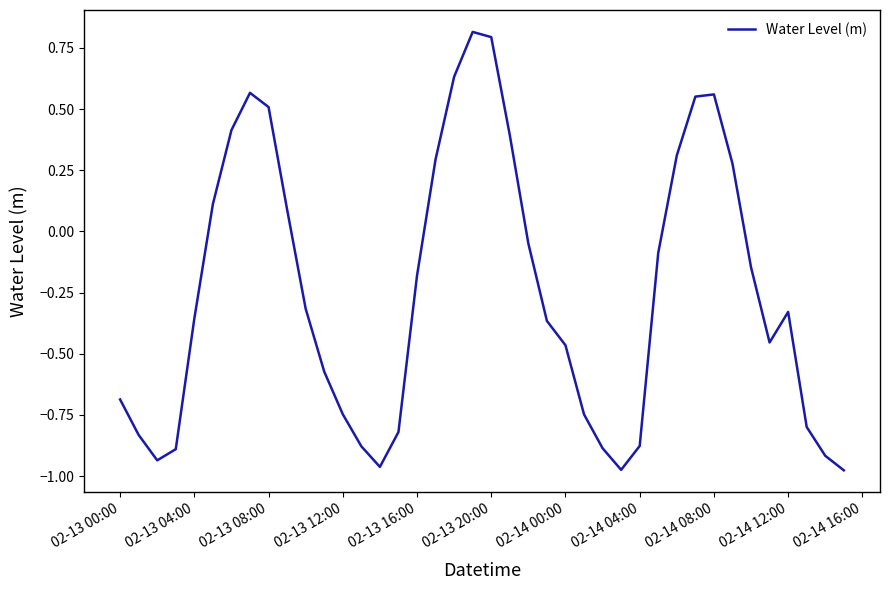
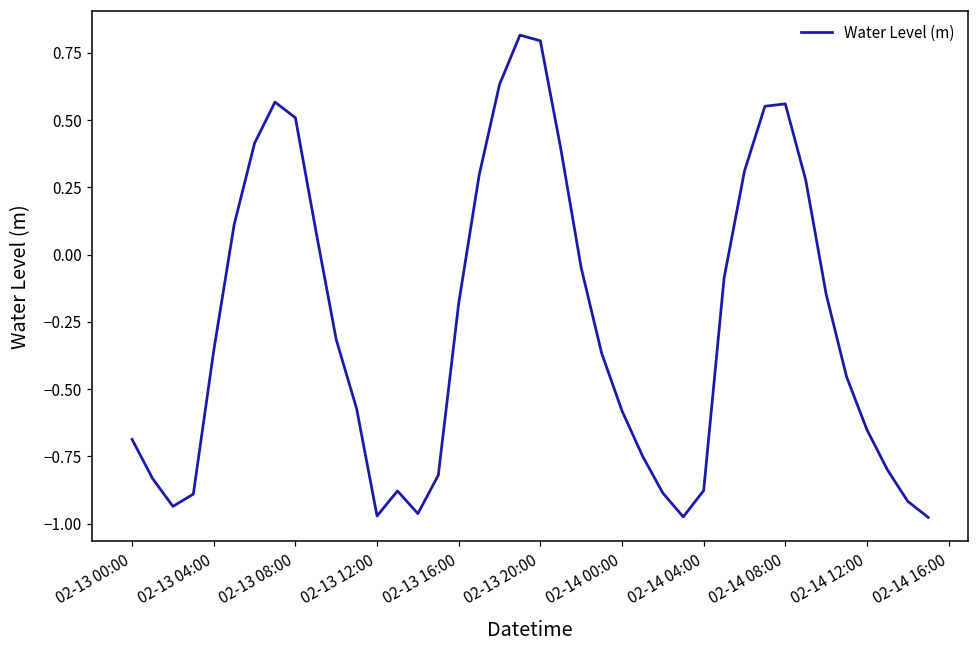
  {
    "02-13 00:00": -0.69,
    "02-13 04:00": -0.36,
    "02-13 08:00": 0.51,
-   "02-13 12:00": -0.75,
+   "02-13 12:00": -0.97,
    "02-13 16:00": -0.18,
    "02-13 20:00": 0.79,
-   "02-14 00:00": -0.47,
+   "02-14 00:00": -0.58,
    "02-14 04:00": -0.88,
    "02-14 08:00": 0.56,
-   "02-14 12:00": -0.33
+   "02-14 12:00": -0.65
  }
